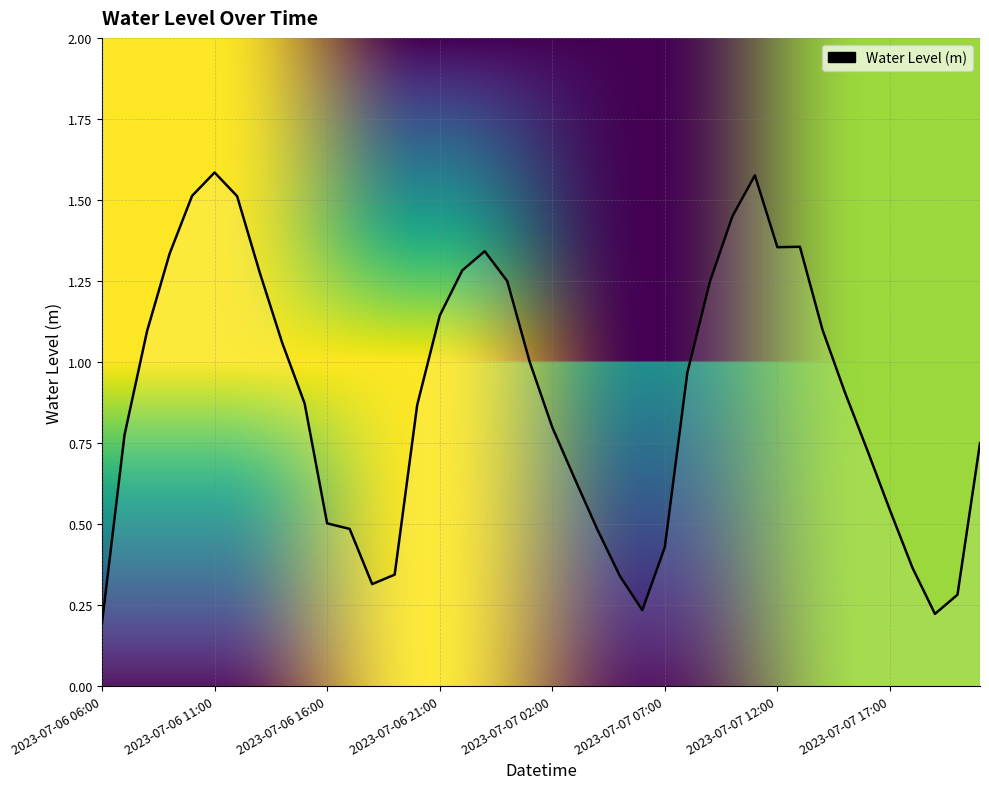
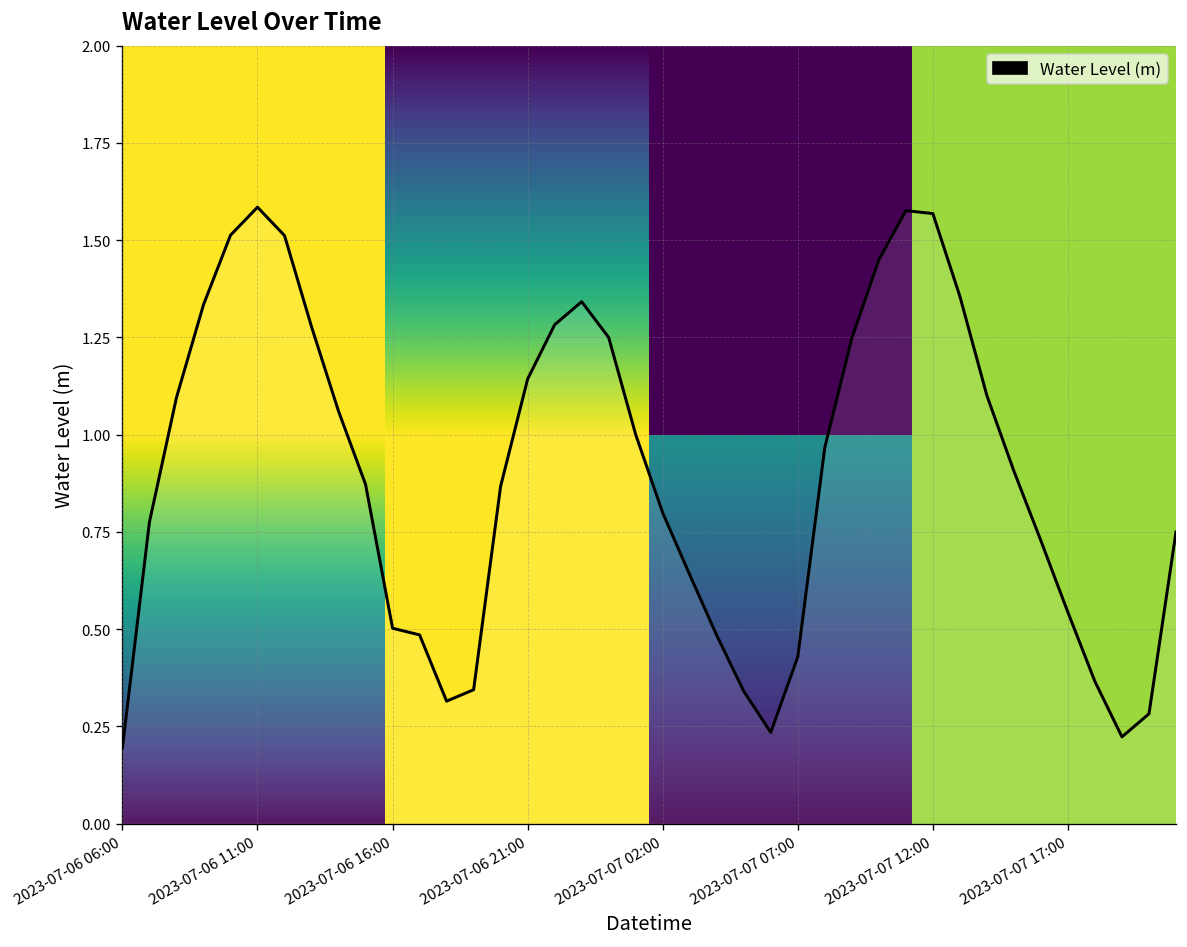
  {
    "2023-07-06 06:00": 0.19,
    "2023-07-06 11:00": 1.58,
    "2023-07-06 16:00": 0.50,
    "2023-07-06 21:00": 1.14,
    "2023-07-07 02:00": 0.80,
    "2023-07-07 07:00": 0.43,
-   "2023-07-07 12:00": 1.35,
+   "2023-07-07 12:00": 1.57,
    "2023-07-07 17:00": 0.54
  }
